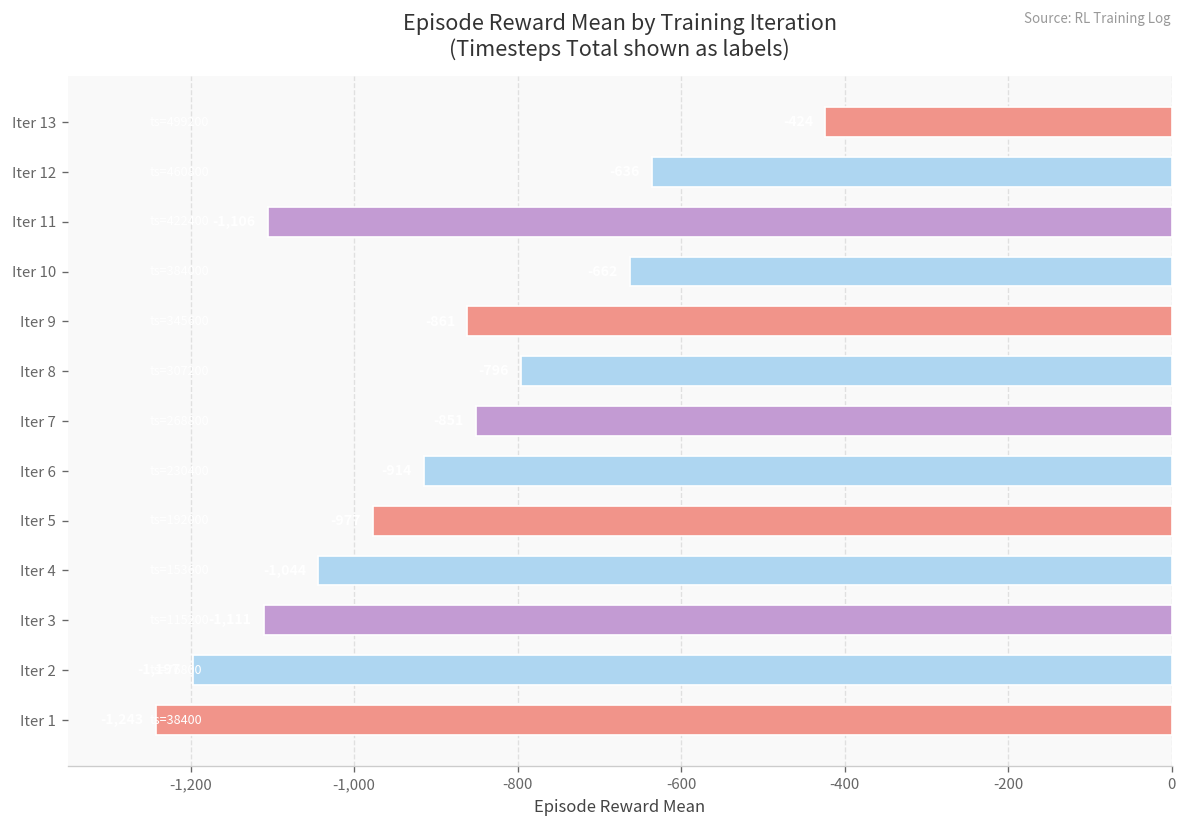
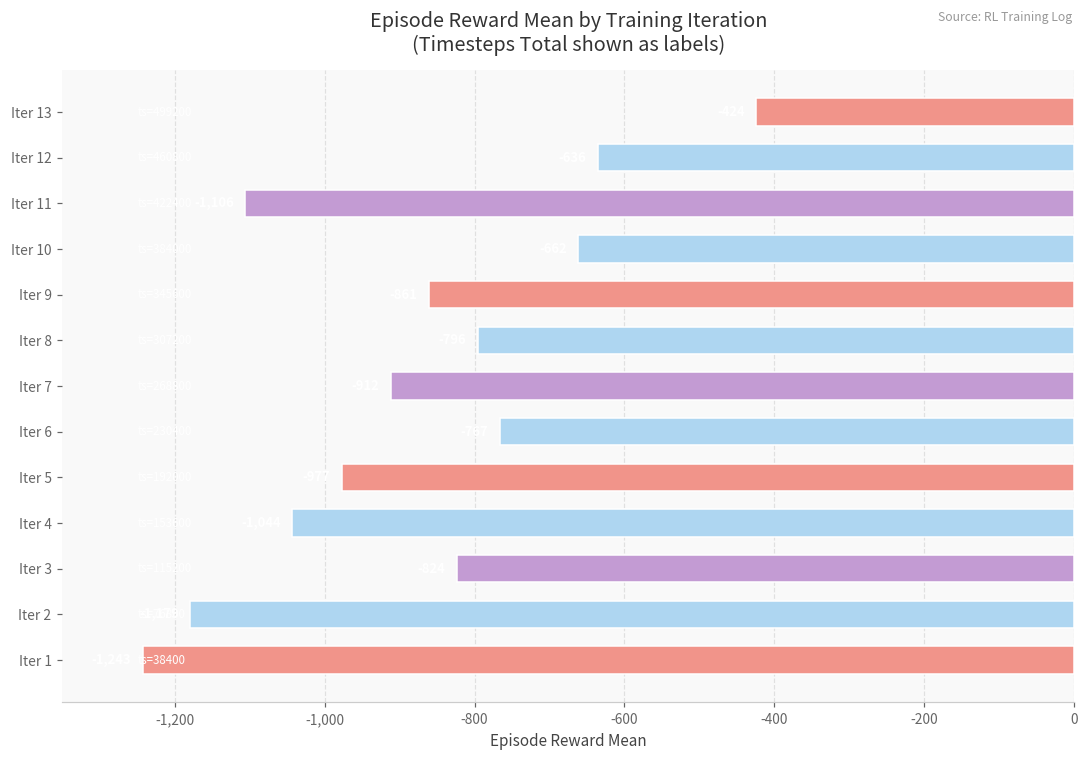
  {
    "Iter 13": "-420",
    "Iter 12": "-640",
    "Iter 11": "-1,110",
    "Iter 10": "-660",
    "Iter 9": "-860",
    "Iter 8": "-800",
-   "Iter 7": "-850",
-   "Iter 6": "-910",
+   "Iter 7": "-910",
+   "Iter 6": "-770",
    "Iter 5": "-980",
    "Iter 4": "-1,040",
-   "Iter 3": "-1,110",
-   "Iter 2": "-1,200"
+   "Iter 3": "-820",
+   "Iter 2": "-1,180"
  }
